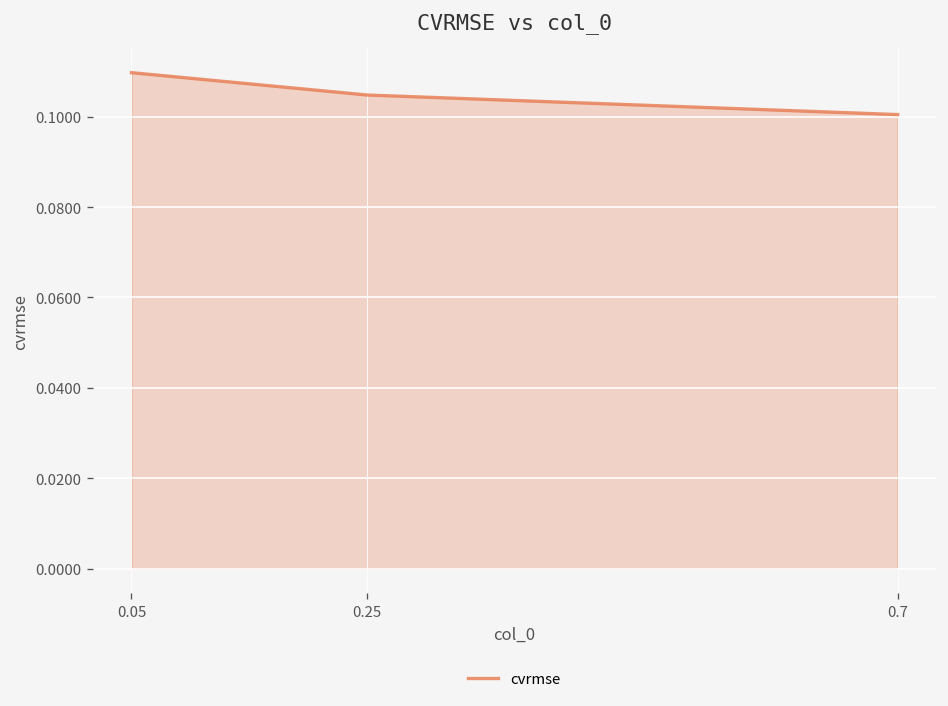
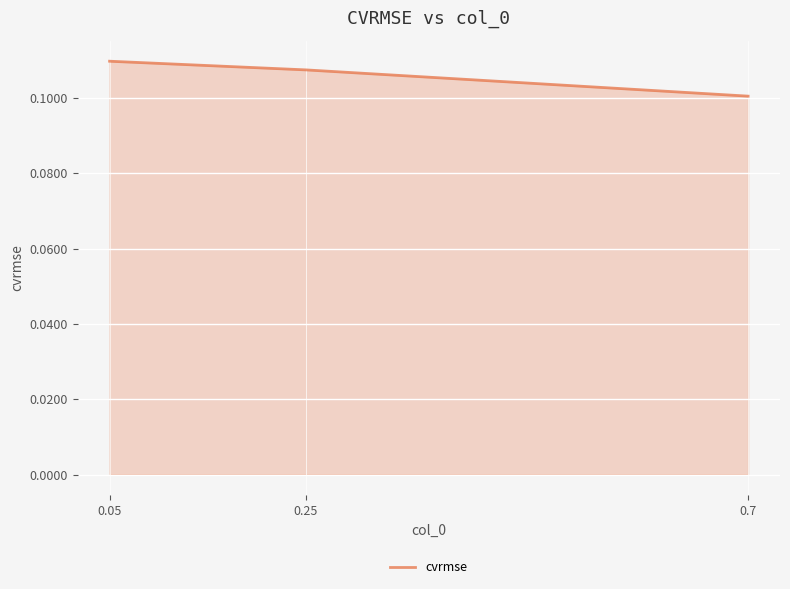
  {
    "0.05": 0.110,
-   "0.25": 0.105,
+   "0.25": 0.107,
    "0.7": 0.100
  }
